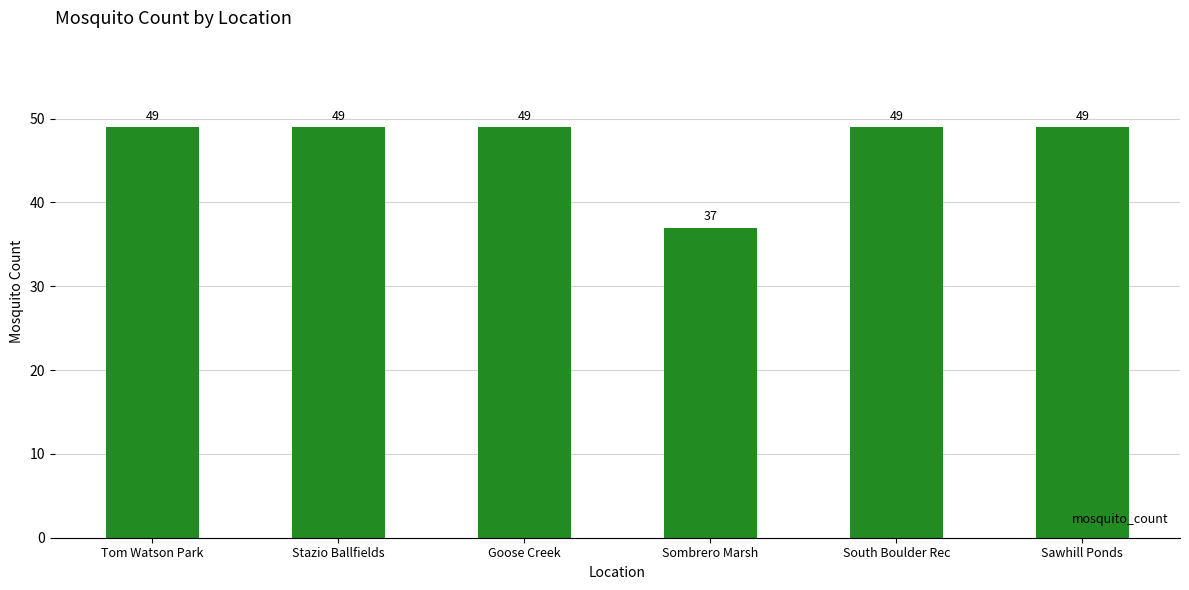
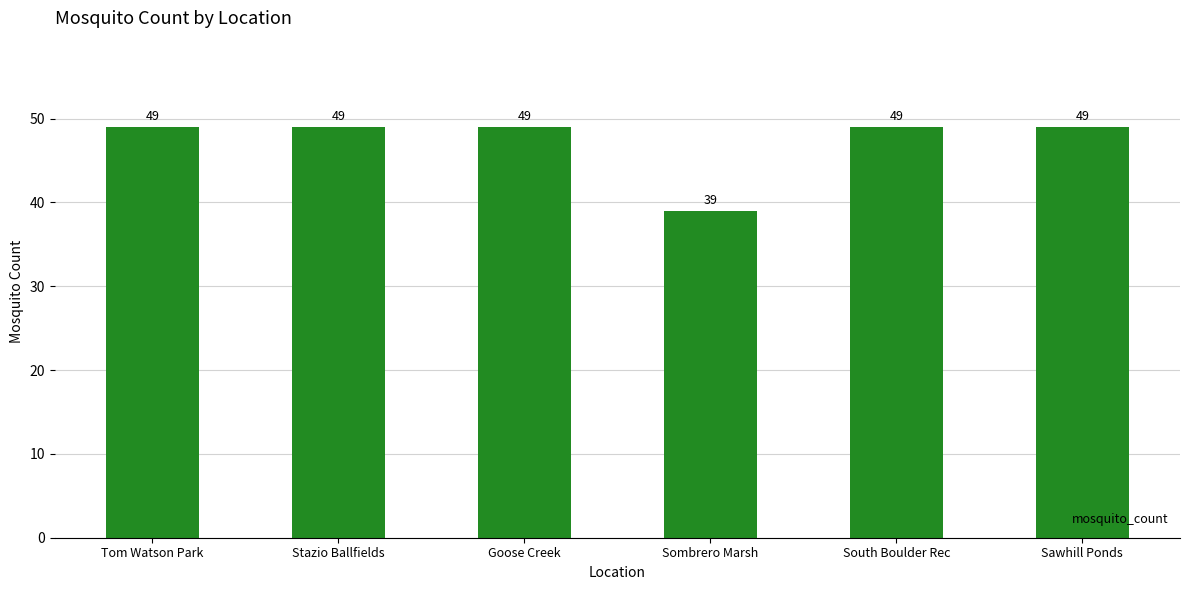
  {
    "Tom Watson Park": 49,
    "Stazio Ballfields": 49,
    "Goose Creek": 49,
-   "Sombrero Marsh": 37,
+   "Sombrero Marsh": 39,
    "South Boulder Rec": 49,
    "Sawhill Ponds": 49
  }
